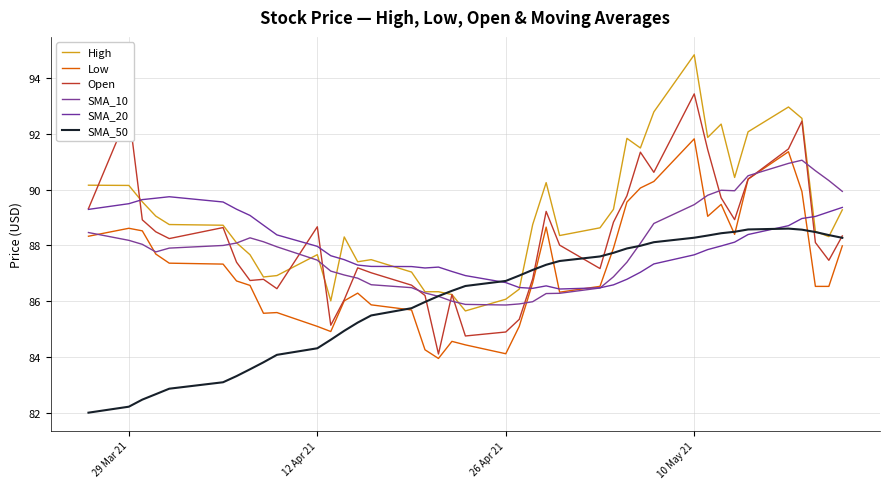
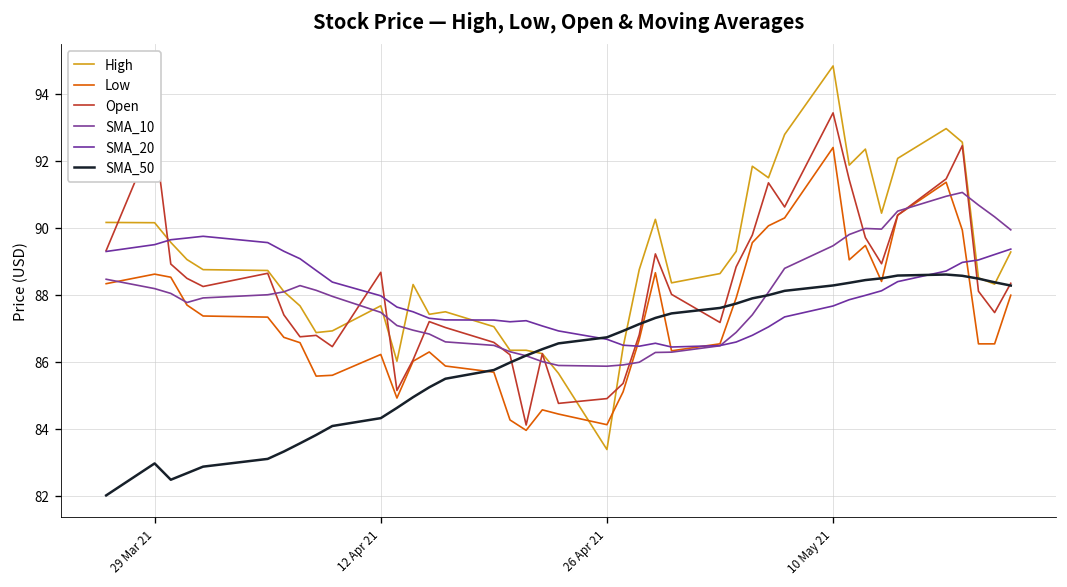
  {
    "High": {
      "29 Mar 21": 90.2,
      "12 Apr 21": 87.7,
-     "26 Apr 21": 86.1,
+     "26 Apr 21": 83.4,
      "10 May 21": 94.8
    },
    "Low": {
      "29 Mar 21": 88.6,
-     "12 Apr 21": 85.1,
+     "12 Apr 21": 86.2,
      "26 Apr 21": 84.1,
-     "10 May 21": 91.8
+     "10 May 21": 92.4
    },
    "Open": {
      "12 Apr 21": 88.7,
      "26 Apr 21": 84.9,
      "10 May 21": 93.4
    },
    "SMA_50": {
-     "29 Mar 21": 82.2,
+     "29 Mar 21": 83.0,
      "12 Apr 21": 84.3,
      "10 May 21": 88.3
    }
  }
